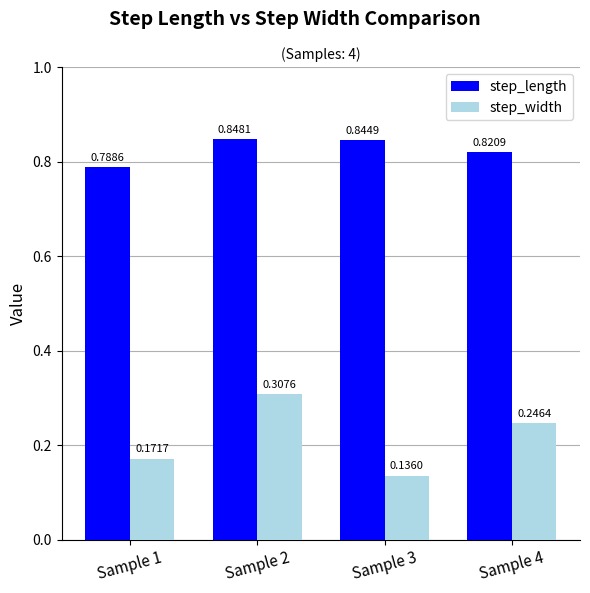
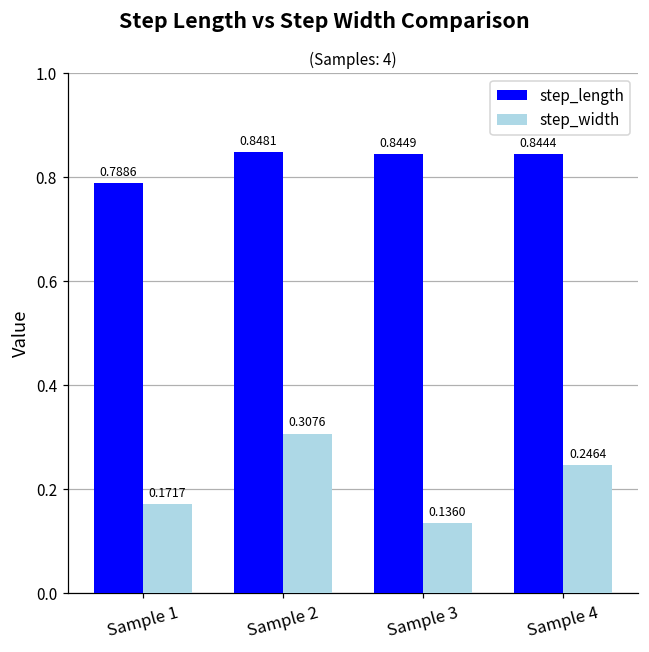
  {
    "step_length": {
      "Sample 1": 0.7886,
      "Sample 2": 0.8481,
      "Sample 3": 0.8449,
-     "Sample 4": 0.8209
+     "Sample 4": 0.8444
    },
    "step_width": {
      "Sample 1": 0.1717,
      "Sample 2": 0.3076,
      "Sample 3": 0.1360,
      "Sample 4": 0.2464
    }
  }
